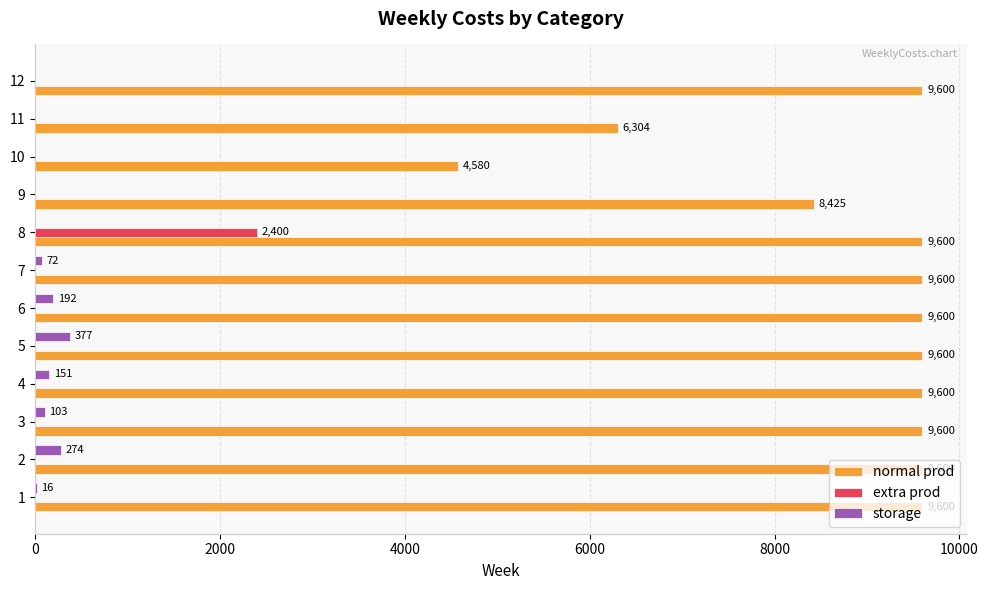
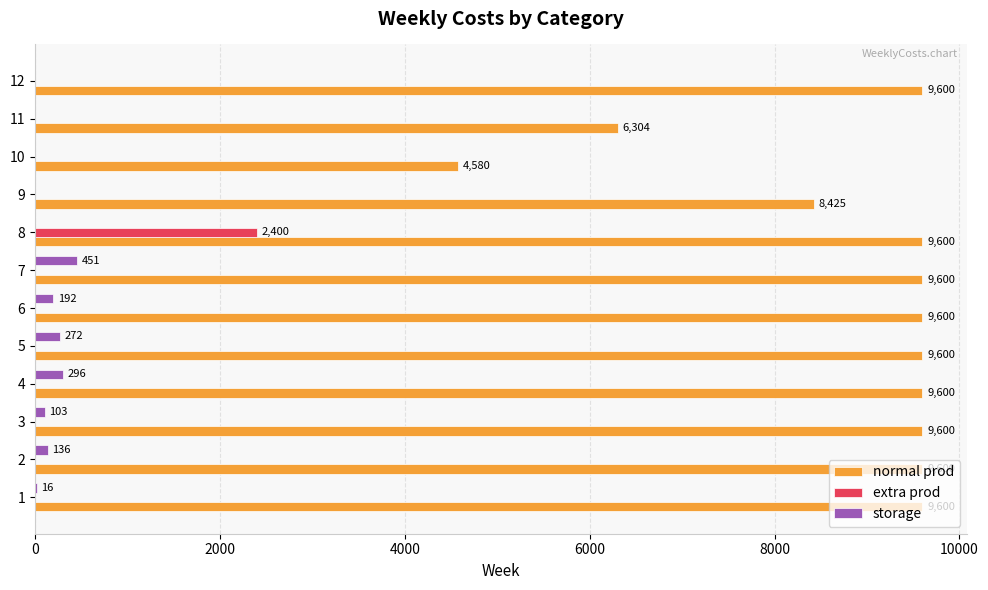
  {
    "normal prod": {
      "12": "9,600",
      "11": "6,304",
      "10": "4,580",
      "9": "8,425",
      "8": "9,600",
      "7": "9,600",
      "6": "9,600",
      "5": "9,600",
      "4": "9,600",
      "3": "9,600"
    },
    "extra prod": {
      "8": "2,400"
    },
    "storage": {
-     "7": "72",
+     "7": "451",
      "6": "192",
-     "5": "377",
-     "4": "151",
+     "5": "272",
+     "4": "296",
      "3": "103",
-     "2": "274",
+     "2": "136",
      "1": "16"
    }
  }
